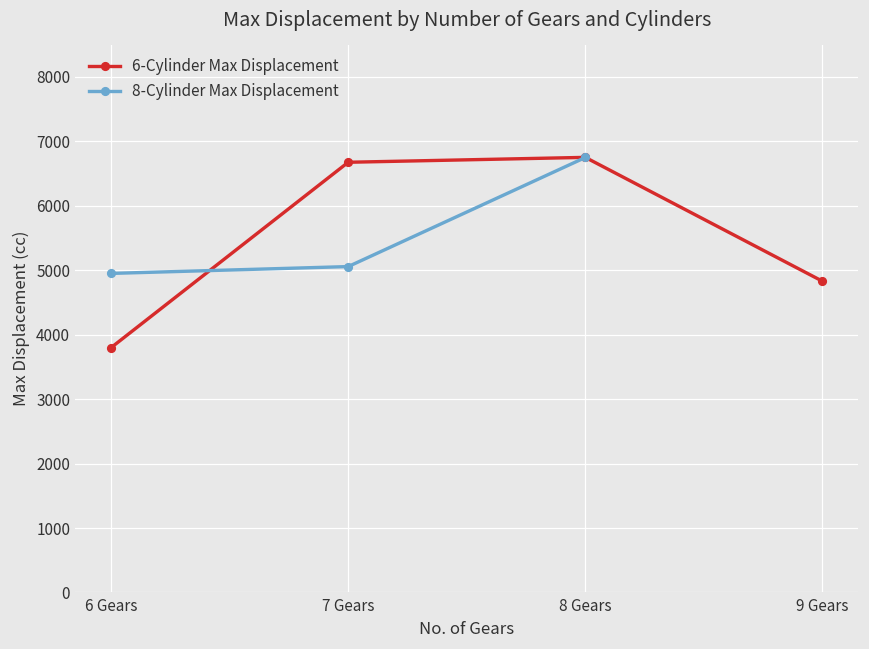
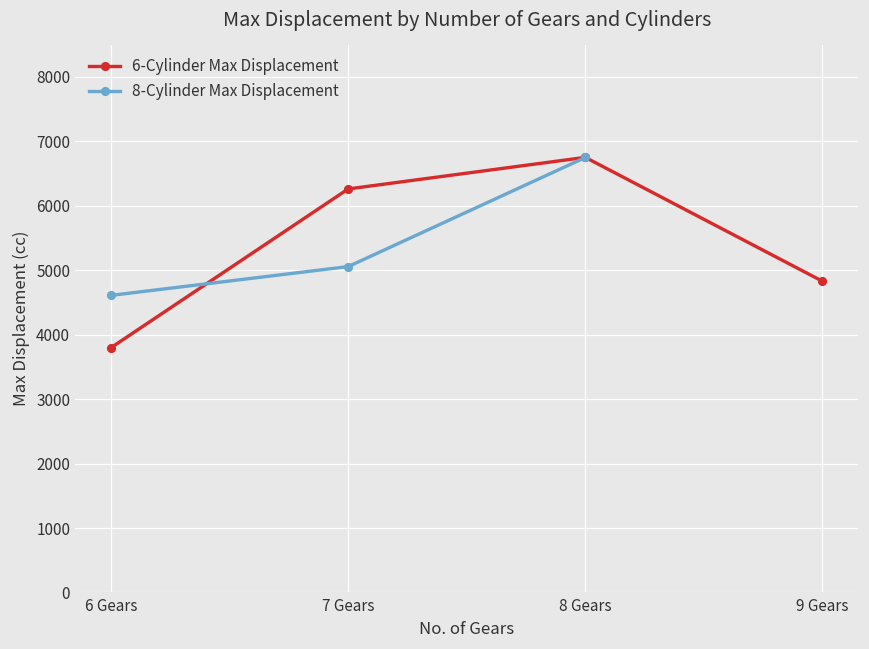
  {
    "6-Cylinder Max Displacement": {
      "6 Gears": 3800,
-     "7 Gears": 6700,
+     "7 Gears": 6300,
      "9 Gears": 4800
    },
    "8-Cylinder Max Displacement": {
-     "6 Gears": 5000,
+     "6 Gears": 4600,
      "7 Gears": 5100
    }
  }
